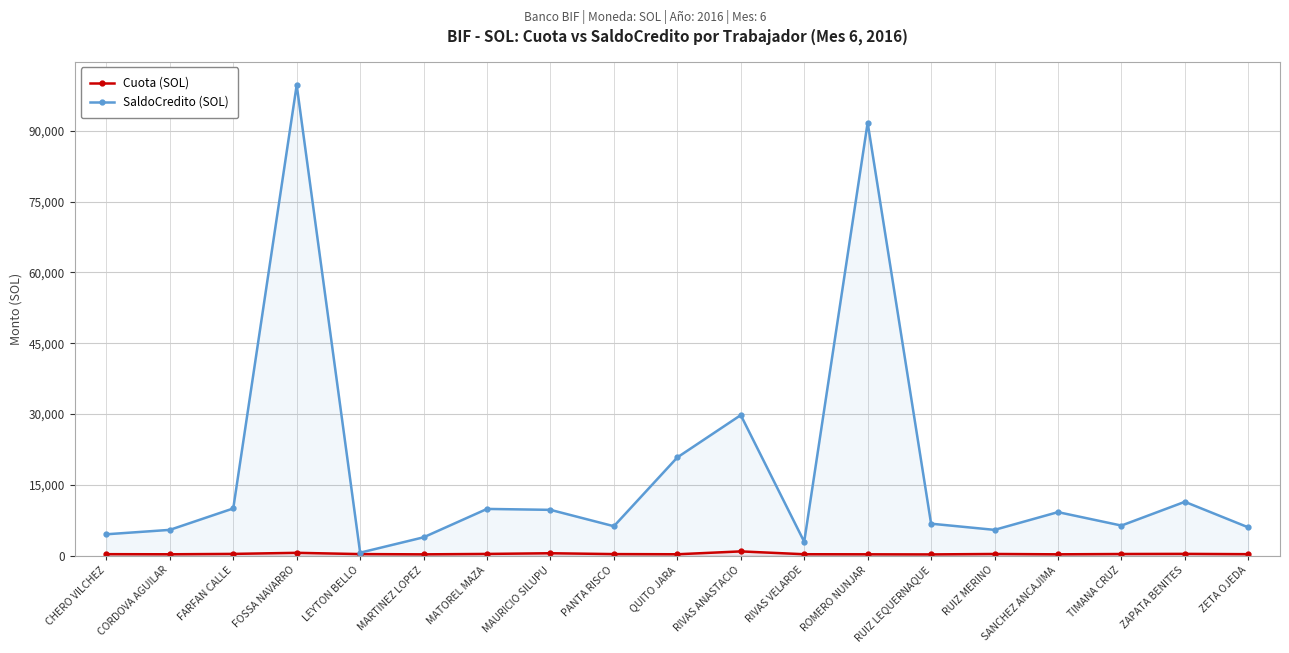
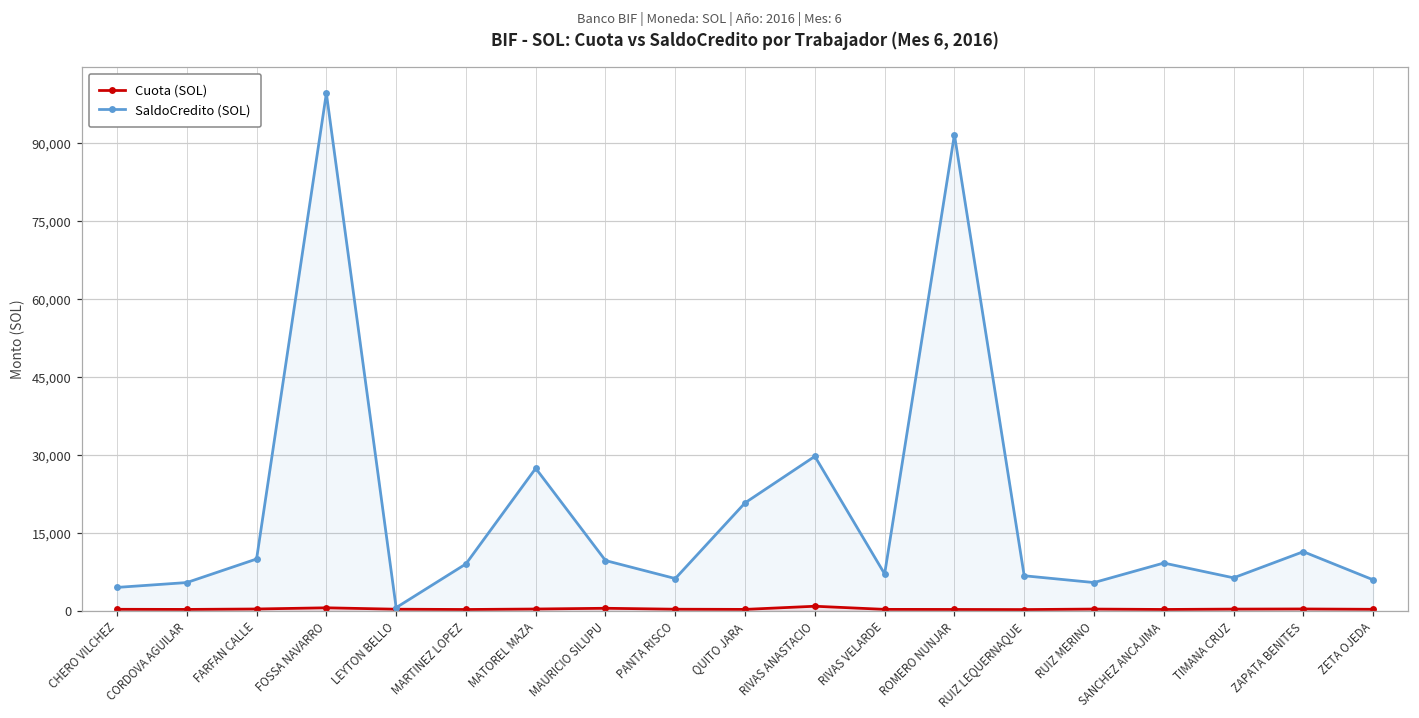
  {
    "Cuota (SOL)": {
      "CHERO VILCHEZ": "0",
      "CORDOVA AGUILAR": "0",
      "FARFAN CALLE": "0",
      "FOSSA NAVARRO": "1,000",
      "MARTINEZ LOPEZ": "0",
      "MATOREL MAZA": "0",
      "MAURICIO SILUPU": "1,000",
      "PANTA RISCO": "0",
      "QUITO JARA": "0",
      "RIVAS ANASTACIO": "1,000",
      "RIVAS VELARDE": "0",
      "ROMERO NUNJAR": "0",
      "RUIZ LEQUERNAQUE": "0",
      "RUIZ MERINO": "0",
      "SANCHEZ ANCAJIMA": "0",
      "TIMANA CRUZ": "0",
      "ZAPATA BENITES": "0",
      "ZETA OJEDA": "0"
    },
    "SaldoCredito (SOL)": {
      "CHERO VILCHEZ": "5,000",
      "CORDOVA AGUILAR": "5,000",
      "FARFAN CALLE": "10,000",
      "FOSSA NAVARRO": "100,000",
-     "MARTINEZ LOPEZ": "4,000",
-     "MATOREL MAZA": "10,000",
+     "MARTINEZ LOPEZ": "9,000",
+     "MATOREL MAZA": "27,000",
      "MAURICIO SILUPU": "10,000",
      "PANTA RISCO": "6,000",
      "QUITO JARA": "21,000",
      "RIVAS ANASTACIO": "30,000",
-     "RIVAS VELARDE": "3,000",
+     "RIVAS VELARDE": "7,000",
      "ROMERO NUNJAR": "92,000",
      "RUIZ LEQUERNAQUE": "7,000",
      "RUIZ MERINO": "5,000",
      "SANCHEZ ANCAJIMA": "9,000",
      "TIMANA CRUZ": "6,000",
      "ZAPATA BENITES": "11,000",
      "ZETA OJEDA": "6,000"
    }
  }
